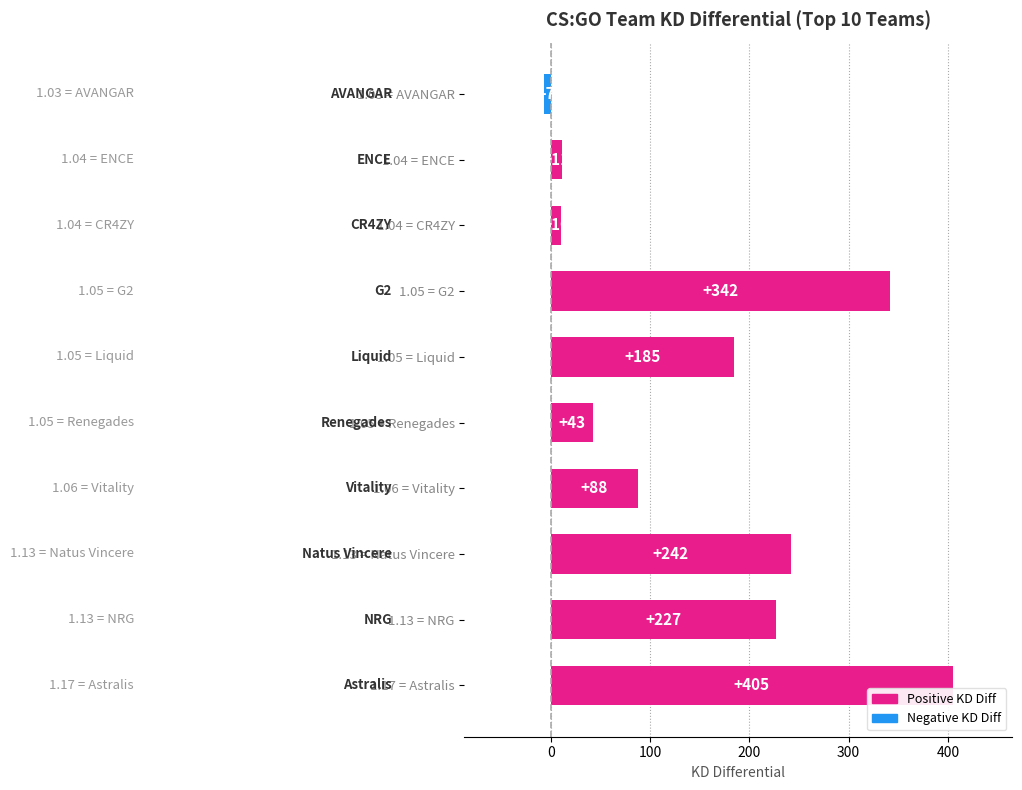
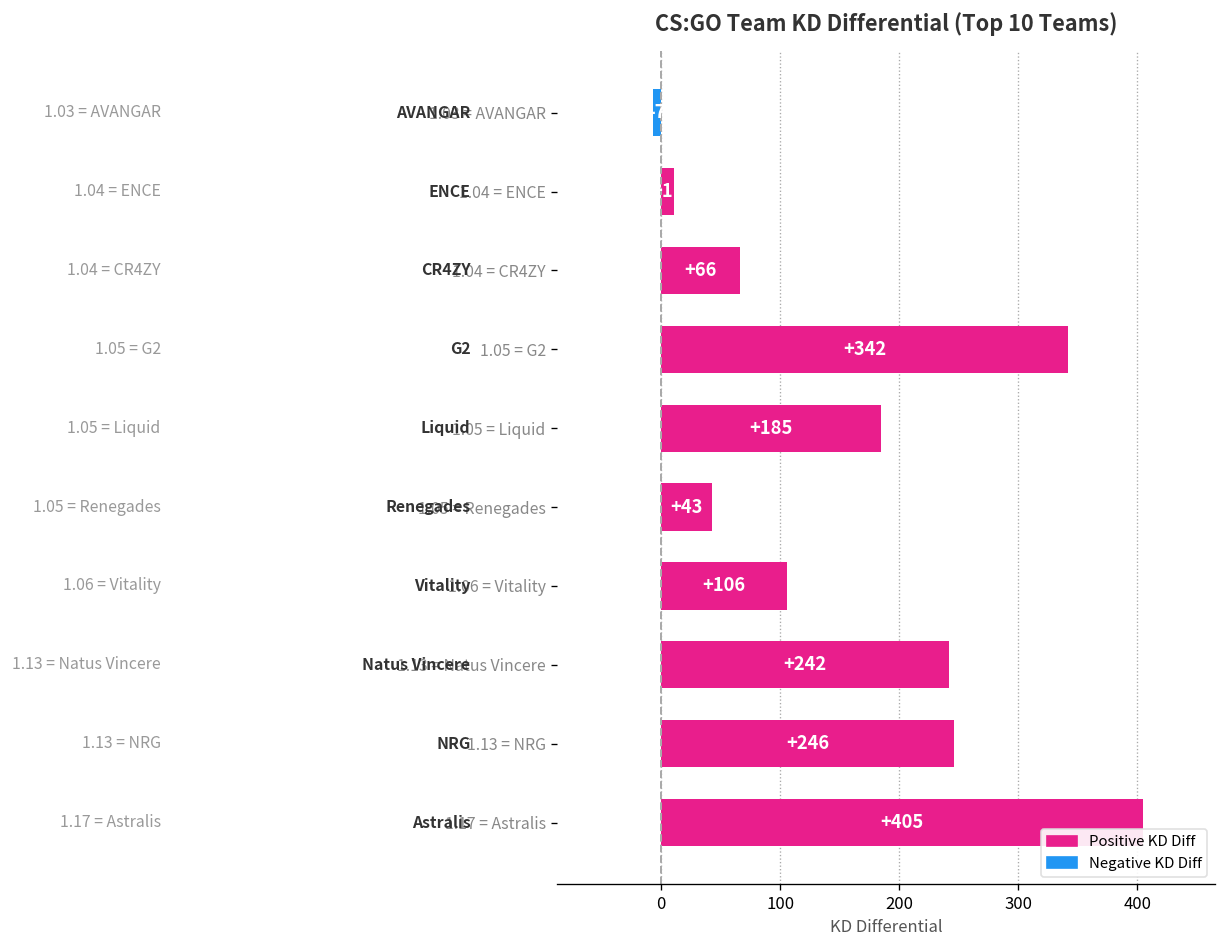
  {
-   "1.04 = CR4ZY": "10",
+   "1.04 = CR4ZY": "70",
    "1.05 = G2": "+342",
    "1.05 = Liquid": "+185",
    "1.05 = Renegades": "+43",
-   "1.06 = Vitality": "+88",
+   "1.06 = Vitality": "+106",
    "1.13 = Natus Vincere": "+242",
-   "1.13 = NRG": "+227",
+   "1.13 = NRG": "+246",
    "1.17 = Astralis": "+405"
  }
